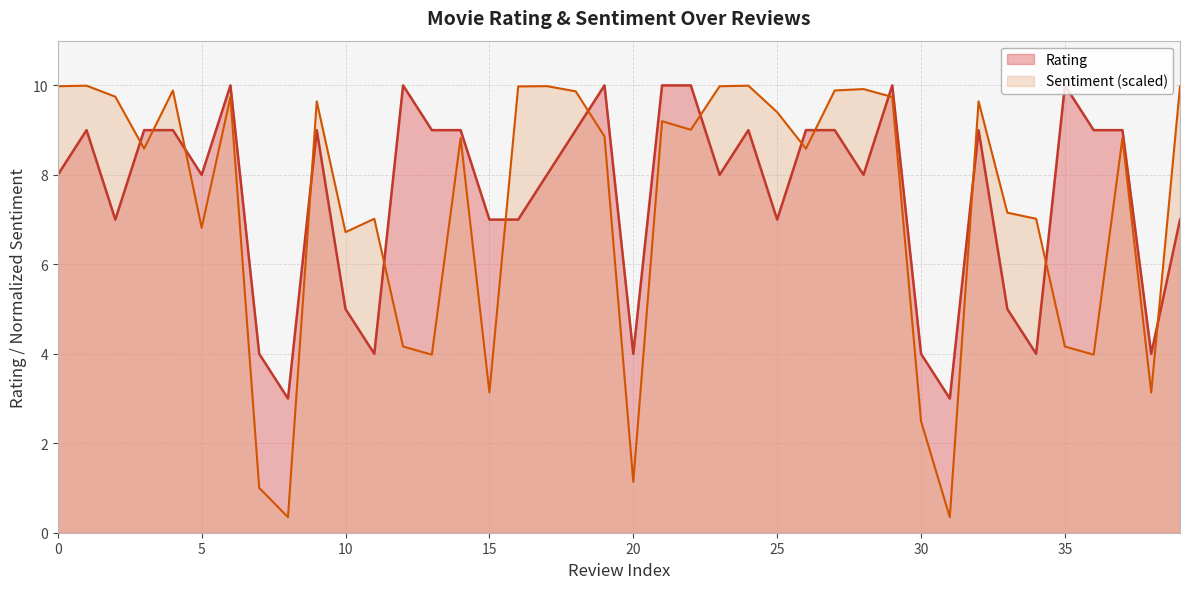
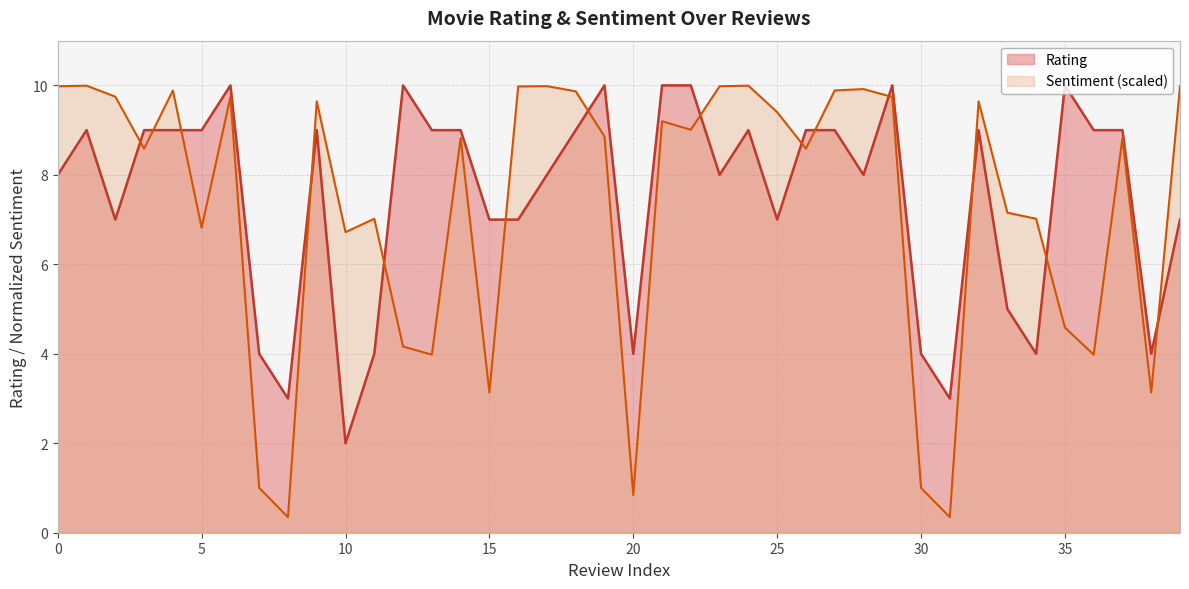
  {
    "Rating": {
      "0": 8,
-     "5": 8,
-     "10": 5,
+     "5": 9,
+     "10": 2,
      "15": 7,
      "20": 4,
      "25": 7,
      "30": 4
    },
    "Sentiment (scaled)": {
      "0": 10.0,
      "5": 6.8,
      "10": 6.7,
      "15": 3.1,
-     "20": 1.1,
+     "20": 0.8,
      "25": 9.4,
-     "30": 2.5,
-     "35": 4.2
+     "30": 1.0,
+     "35": 4.6
    }
  }
